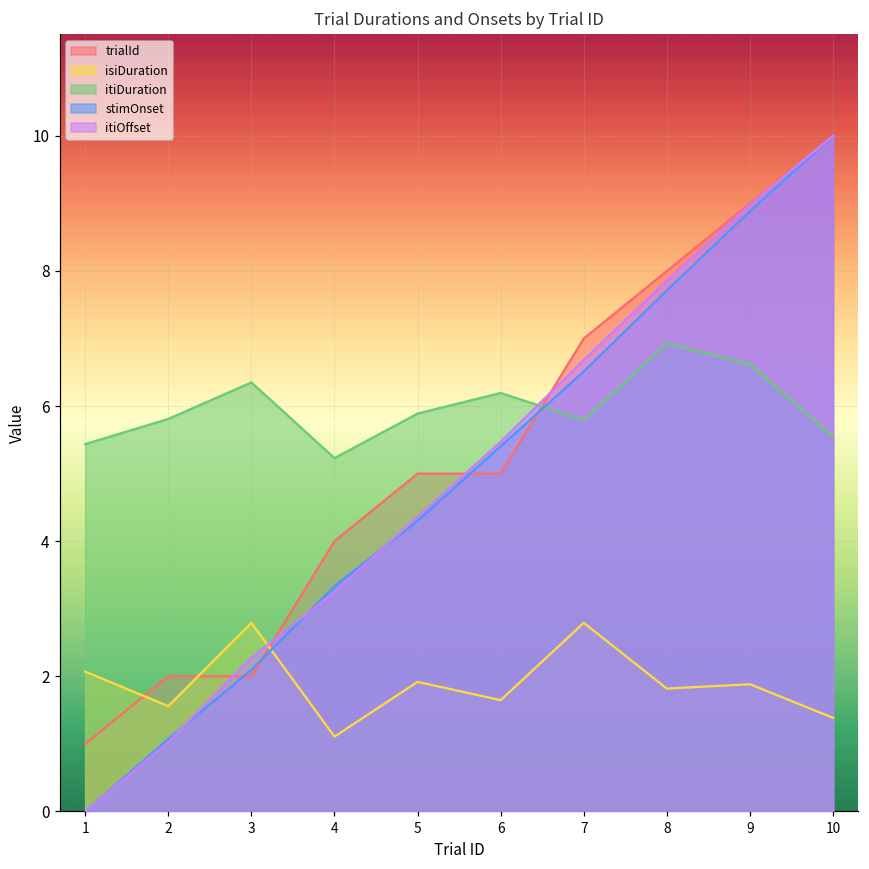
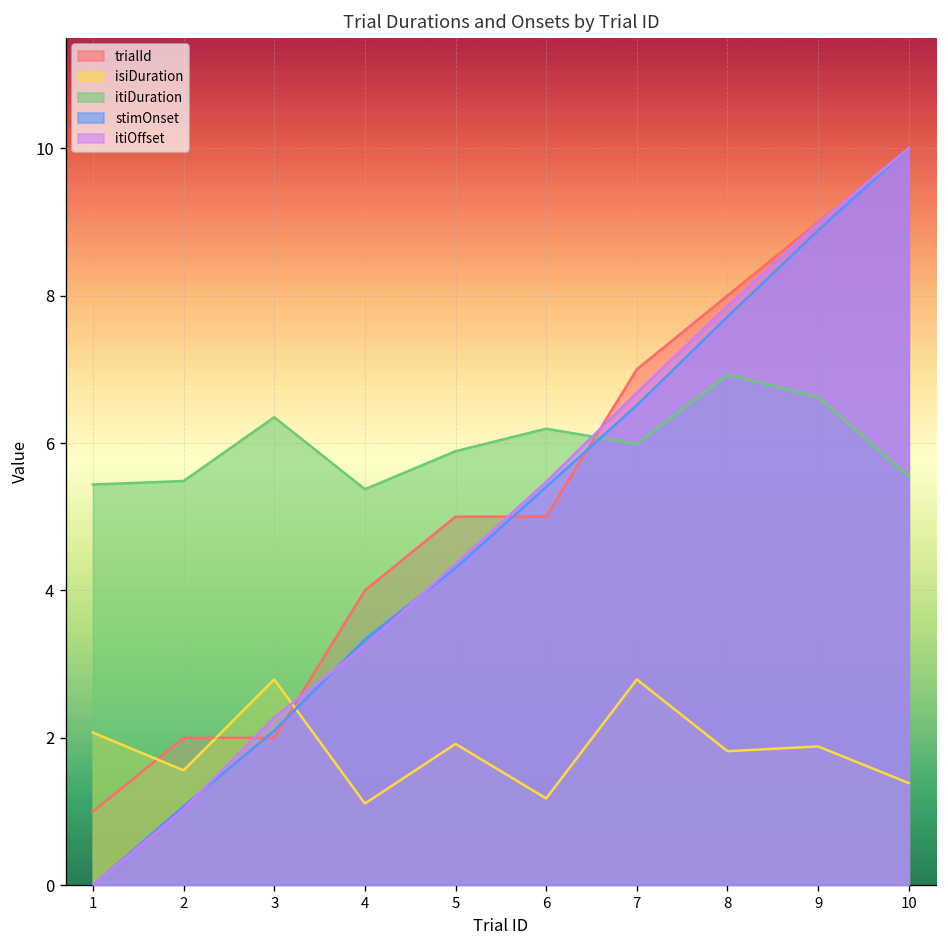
  {
    "trialId": {
      "1": 1.0,
      "2": 2.0,
      "3": 2.0,
      "4": 4.0,
      "5": 5.0,
      "6": 5.0,
      "7": 7.0,
      "8": 8.0
    },
    "isiDuration": {
      "1": 2.1,
      "2": 1.6,
      "3": 2.8,
      "4": 1.1,
      "5": 1.9,
-     "6": 1.6,
+     "6": 1.2,
      "7": 2.8,
      "8": 1.8,
      "9": 1.9,
      "10": 1.4
    },
    "itiDuration": {
      "1": 5.4,
-     "2": 5.8,
+     "2": 5.5,
      "3": 6.3,
-     "4": 5.2,
+     "4": 5.4,
      "5": 5.9,
      "6": 6.2,
-     "7": 5.8,
+     "7": 6.0,
      "8": 6.9,
      "9": 6.6,
      "10": 5.5
    },
    "stimOnset": {
      "3": 2.1,
      "4": 3.3,
      "5": 4.3,
      "6": 5.4,
      "7": 6.5,
      "8": 7.7,
      "9": 8.9
    },
    "itiOffset": {
      "3": 2.3,
      "4": 3.3,
      "5": 4.4,
      "6": 5.5,
      "7": 6.7,
      "8": 7.9
    }
  }
